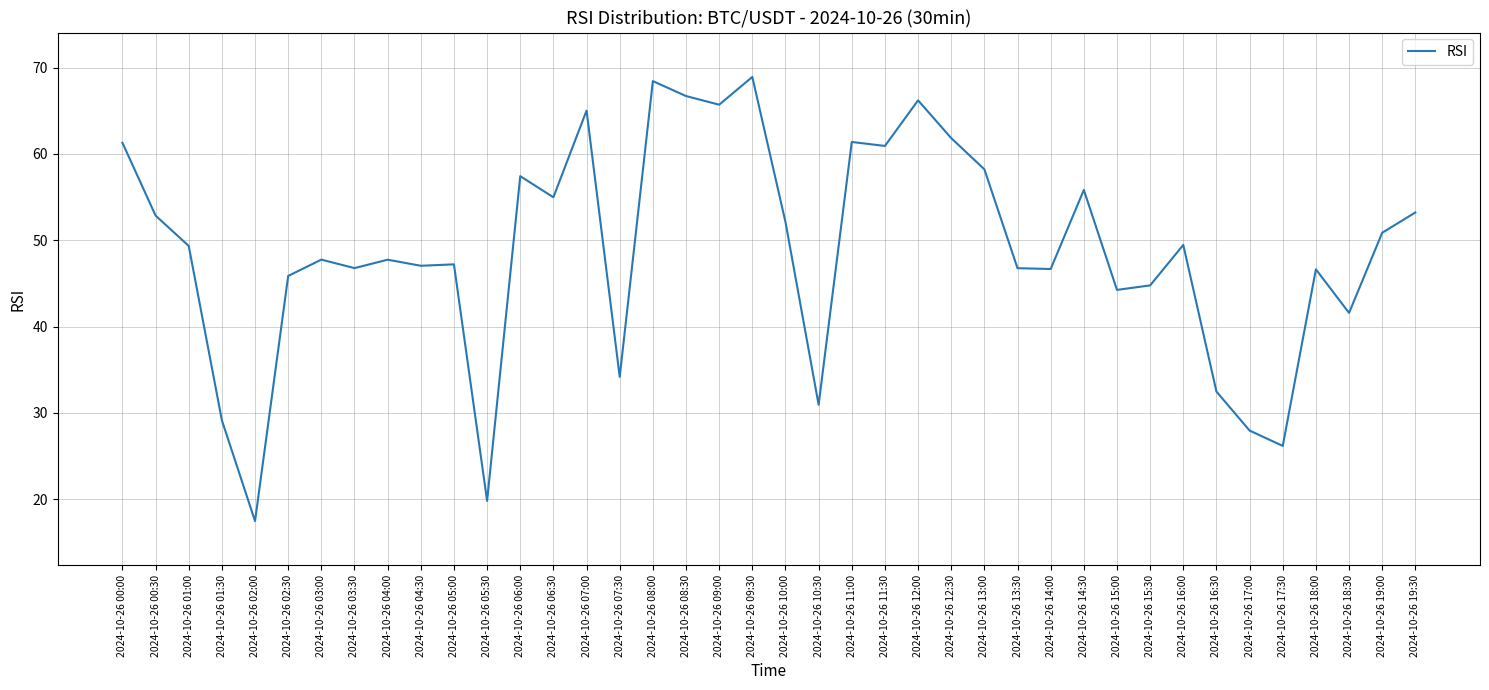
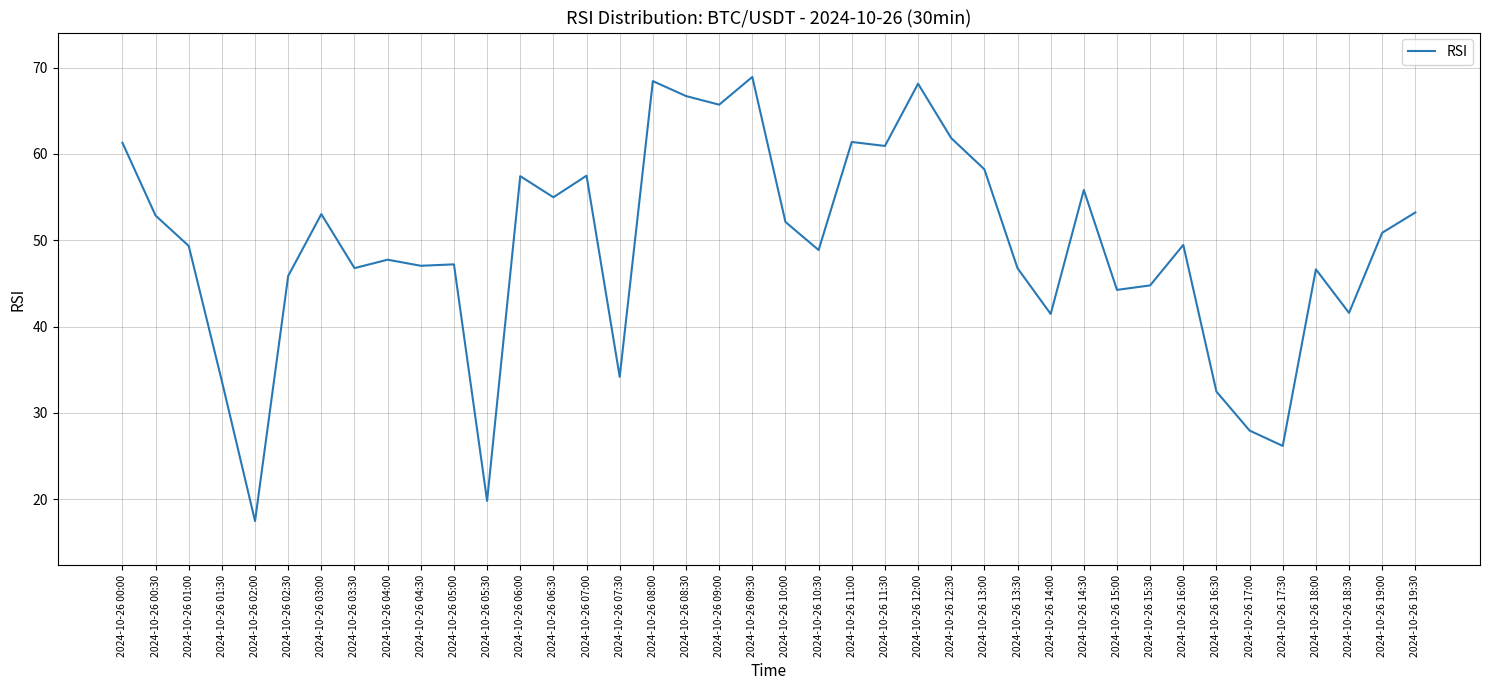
  {
    "2024-10-26 00:00": 61,
    "2024-10-26 00:30": 53,
    "2024-10-26 01:00": 49,
-   "2024-10-26 01:30": 29,
+   "2024-10-26 01:30": 34,
    "2024-10-26 02:00": 17,
    "2024-10-26 02:30": 46,
-   "2024-10-26 03:00": 48,
+   "2024-10-26 03:00": 53,
    "2024-10-26 03:30": 47,
    "2024-10-26 04:00": 48,
    "2024-10-26 04:30": 47,
    "2024-10-26 05:00": 47,
    "2024-10-26 05:30": 20,
    "2024-10-26 06:00": 57,
    "2024-10-26 06:30": 55,
-   "2024-10-26 07:00": 65,
+   "2024-10-26 07:00": 57,
    "2024-10-26 07:30": 34,
    "2024-10-26 08:00": 68,
    "2024-10-26 08:30": 67,
    "2024-10-26 09:00": 66,
    "2024-10-26 09:30": 69,
    "2024-10-26 10:00": 52,
-   "2024-10-26 10:30": 31,
+   "2024-10-26 10:30": 49,
    "2024-10-26 11:00": 61,
    "2024-10-26 11:30": 61,
-   "2024-10-26 12:00": 66,
+   "2024-10-26 12:00": 68,
    "2024-10-26 12:30": 62,
    "2024-10-26 13:00": 58,
    "2024-10-26 13:30": 47,
-   "2024-10-26 14:00": 47,
+   "2024-10-26 14:00": 41,
    "2024-10-26 14:30": 56,
    "2024-10-26 15:00": 44,
    "2024-10-26 15:30": 45,
    "2024-10-26 16:00": 49,
    "2024-10-26 16:30": 32,
    "2024-10-26 17:00": 28,
    "2024-10-26 17:30": 26,
    "2024-10-26 18:00": 47,
    "2024-10-26 18:30": 42,
    "2024-10-26 19:00": 51,
    "2024-10-26 19:30": 53
  }
